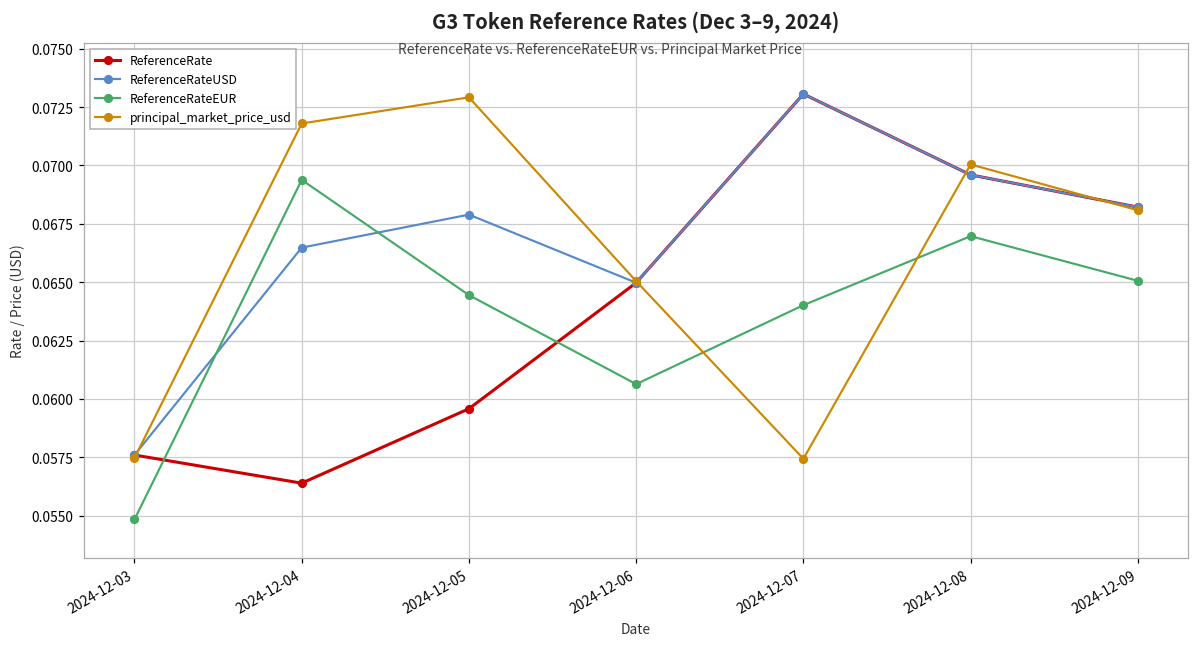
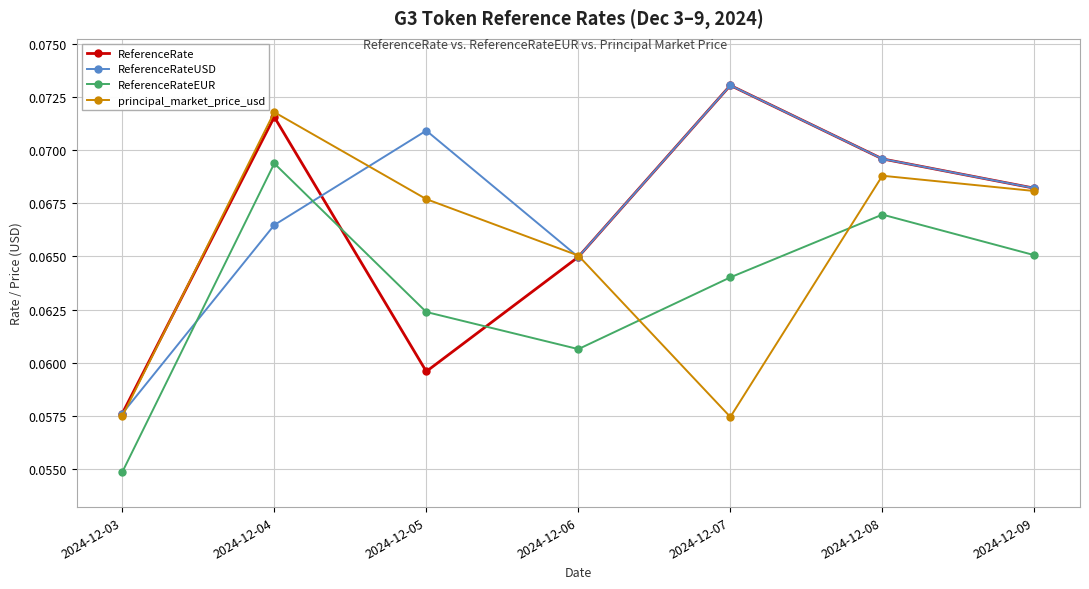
  {
    "ReferenceRate": {
-     "2024-12-04": 0.0564,
+     "2024-12-04": 0.0716,
      "2024-12-05": 0.0596
    },
    "ReferenceRateUSD": {
      "2024-12-04": 0.0665,
-     "2024-12-05": 0.0679
+     "2024-12-05": 0.0709
    },
    "ReferenceRateEUR": {
      "2024-12-03": 0.0548,
      "2024-12-04": 0.0694,
-     "2024-12-05": 0.0644,
+     "2024-12-05": 0.0624,
      "2024-12-06": 0.0606,
      "2024-12-07": 0.0640,
      "2024-12-08": 0.0670,
      "2024-12-09": 0.0651
    },
    "principal_market_price_usd": {
      "2024-12-03": 0.0575,
      "2024-12-04": 0.0718,
-     "2024-12-05": 0.0729,
+     "2024-12-05": 0.0677,
      "2024-12-07": 0.0574,
-     "2024-12-08": 0.0700,
+     "2024-12-08": 0.0688,
      "2024-12-09": 0.0681
    }
  }
